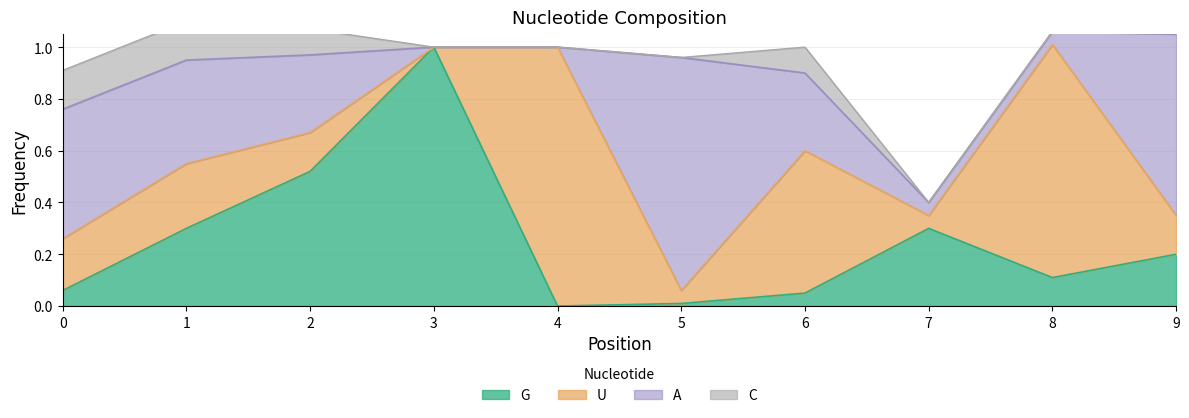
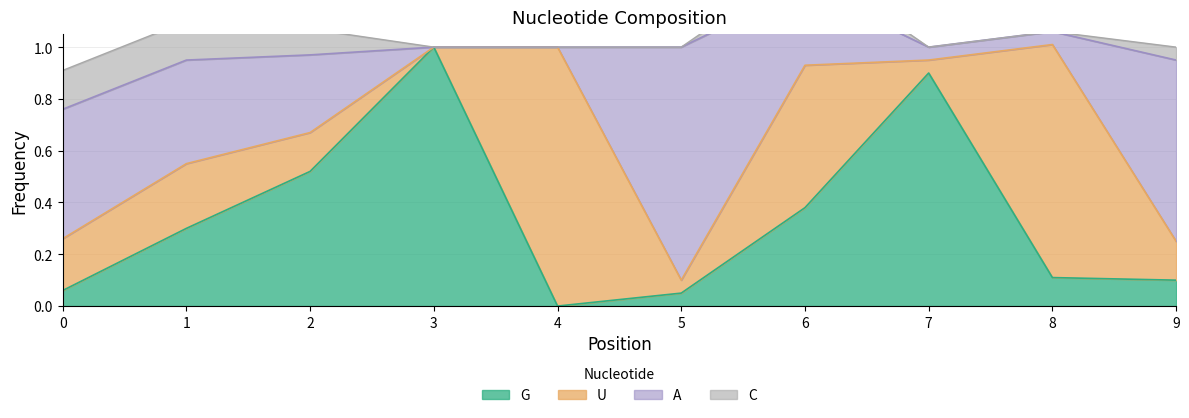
  {
    "G": {
      "0": 0.06,
      "1": 0.30,
      "2": 0.52,
      "4": 0.00,
-     "5": 0.01,
-     "6": 0.05,
-     "7": 0.3,
+     "5": 0.05,
+     "6": 0.38,
+     "7": 0.9,
      "8": 0.11,
-     "9": 0.2
+     "9": 0.1
    },
    "U": {
      "0": 0.20,
      "1": 0.25,
      "2": 0.15,
      "5": 0.05,
      "6": 0.55,
      "7": 0.05,
      "8": 0.90,
      "9": 0.15
    }
  }
